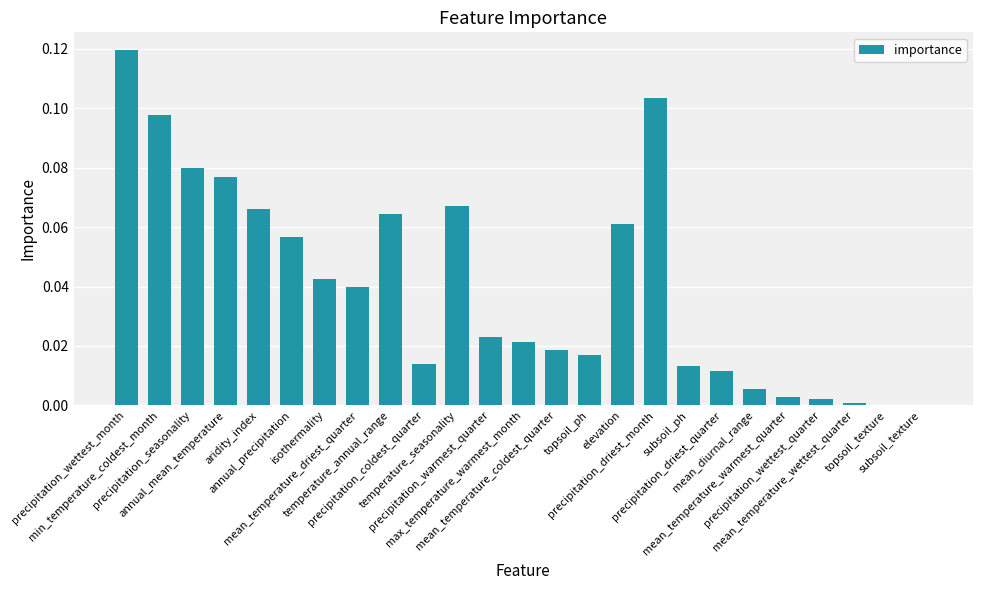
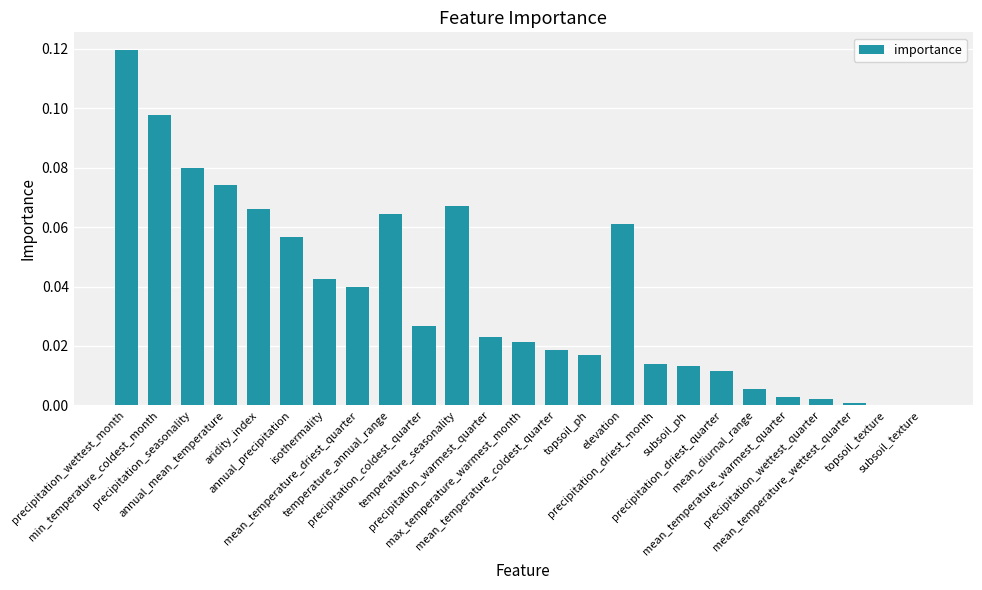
  {
    "precipitation_wettest_month": 0.120,
    "min_temperature_coldest_month": 0.098,
    "precipitation_seasonality": 0.080,
-   "annual_mean_temperature": 0.077,
+   "annual_mean_temperature": 0.074,
    "aridity_index": 0.066,
    "annual_precipitation": 0.057,
    "isothermality": 0.042,
    "mean_temperature_driest_quarter": 0.040,
    "temperature_annual_range": 0.064,
-   "precipitation_coldest_quarter": 0.014,
+   "precipitation_coldest_quarter": 0.027,
    "temperature_seasonality": 0.067,
    "precipitation_warmest_quarter": 0.023,
    "max_temperature_warmest_month": 0.021,
    "mean_temperature_coldest_quarter": 0.019,
    "topsoil_ph": 0.017,
    "elevation": 0.061,
-   "precipitation_driest_month": 0.104,
+   "precipitation_driest_month": 0.014,
    "subsoil_ph": 0.013,
    "precipitation_driest_quarter": 0.012,
    "mean_diurnal_range": 0.006,
    "mean_temperature_warmest_quarter": 0.003,
    "precipitation_wettest_quarter": 0.002,
    "mean_temperature_wettest_quarter": 0.001,
    "topsoil_texture": 0.000,
    "subsoil_texture": 0.000
  }
